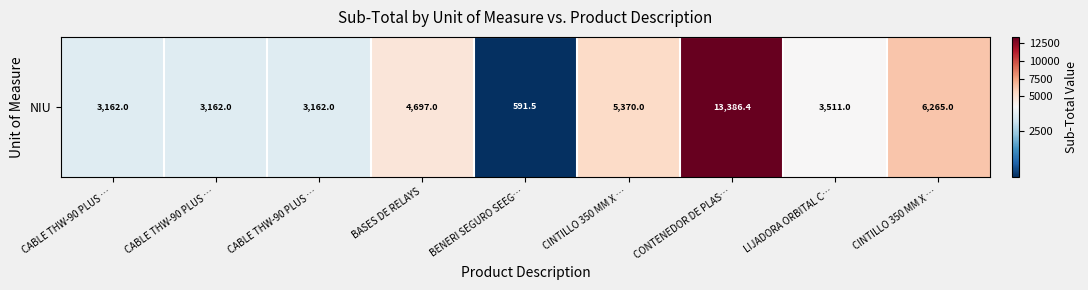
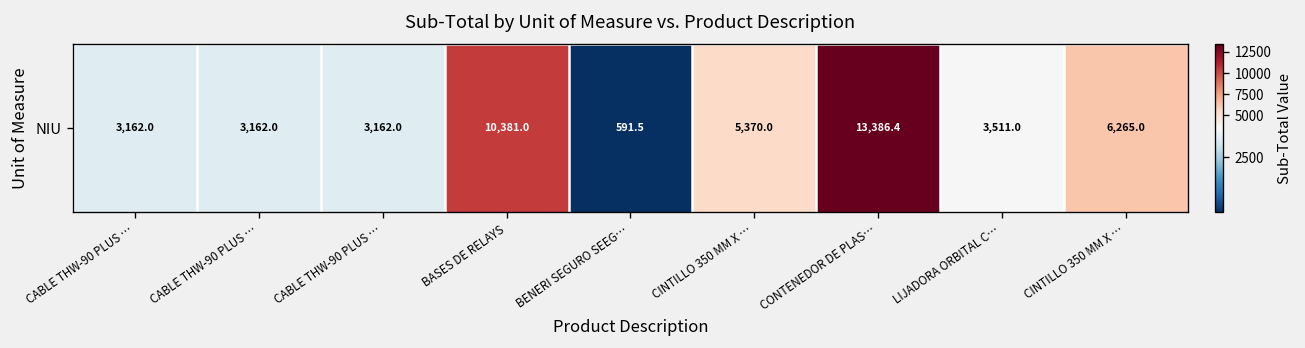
  {
    "NIU": {
-     "BASES DE RELAYS": "4,697.0",
+     "BASES DE RELAYS": "10,381.0",
      "BENERI SEGURO SEEG…": "591.5",
      "CONTENEDOR DE PLAS…": "13,386.4",
      "LIJADORA ORBITAL C…": "3,511.0"
    }
  }
